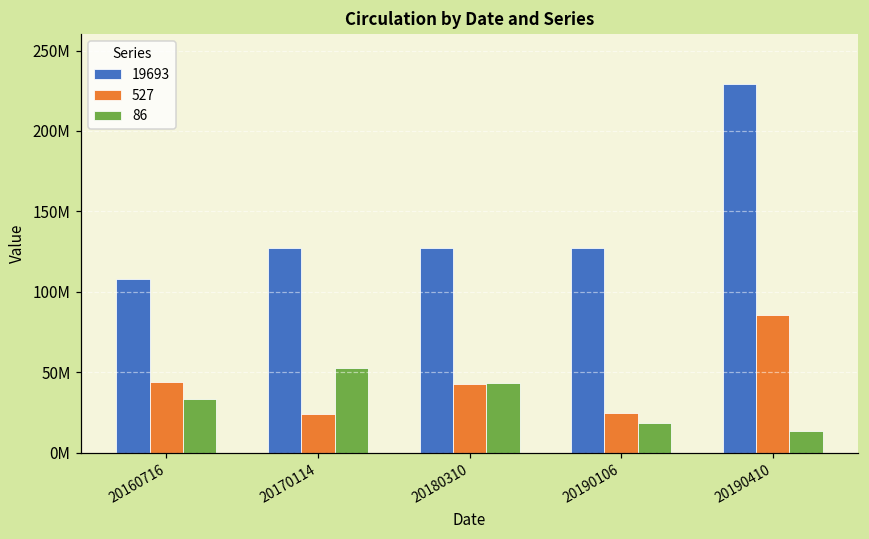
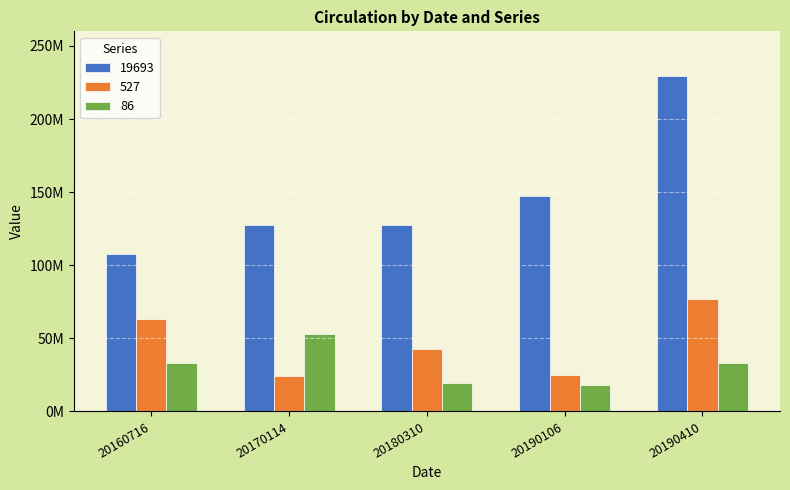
  {
    "19693": {
      "20160716": 108000000,
      "20170114": 128000000,
      "20180310": 128000000,
-     "20190106": 128000000,
+     "20190106": 147000000,
      "20190410": 230000000
    },
    "527": {
-     "20160716": 44000000,
+     "20160716": 63000000,
      "20170114": 24000000,
      "20180310": 43000000,
      "20190106": 25000000,
-     "20190410": 86000000
+     "20190410": 77000000
    },
    "86": {
      "20160716": 33000000,
      "20170114": 53000000,
-     "20180310": 43000000,
+     "20180310": 19000000,
      "20190106": 18000000,
-     "20190410": 13000000
+     "20190410": 33000000
    }
  }
